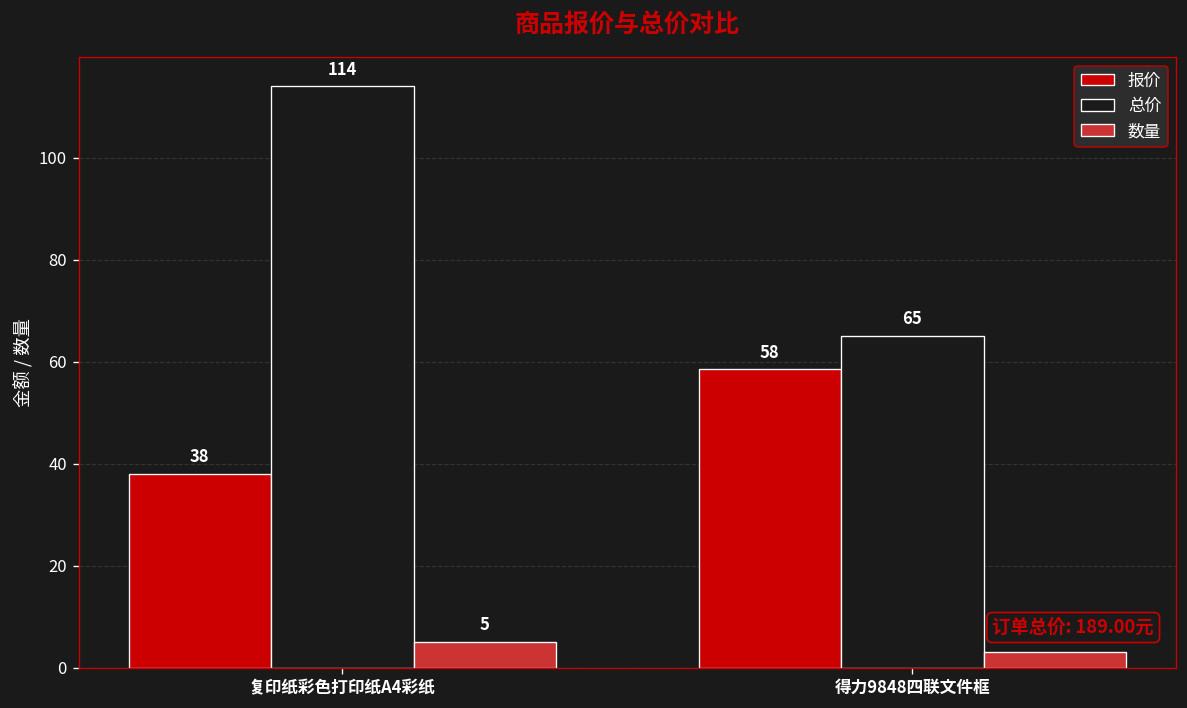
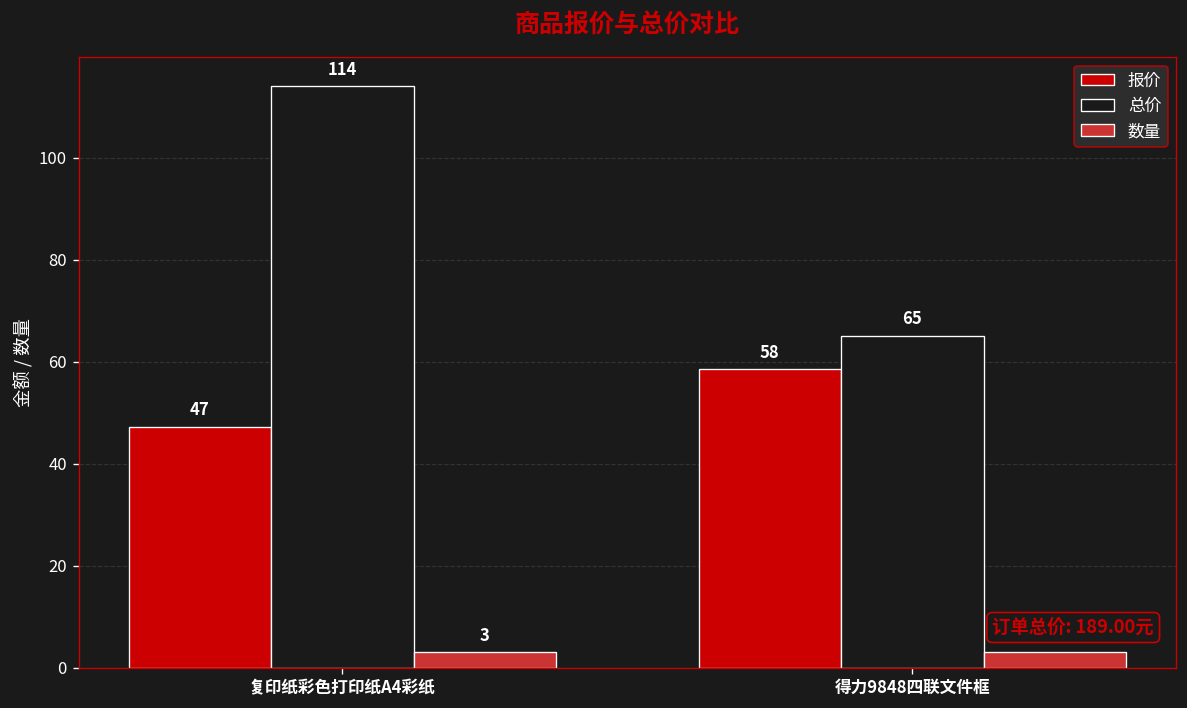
  {
    "报价": {
-     "复印纸彩色打印纸A4彩纸": 38,
+     "复印纸彩色打印纸A4彩纸": 47,
      "得力9848四联文件框": 58
    },
    "总价": {
      "复印纸彩色打印纸A4彩纸": 114,
      "得力9848四联文件框": 65
    },
    "数量": {
-     "复印纸彩色打印纸A4彩纸": 5
+     "复印纸彩色打印纸A4彩纸": 3
    }
  }
